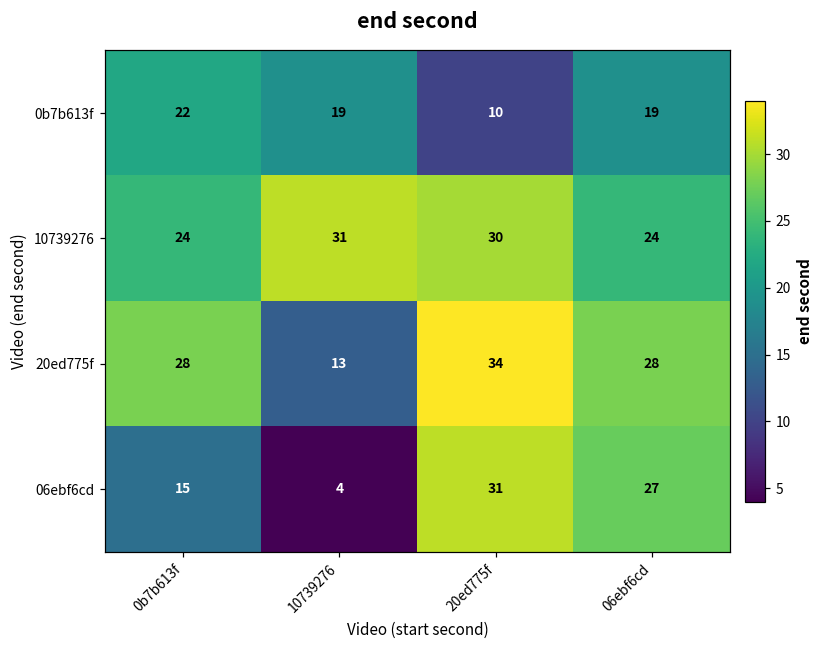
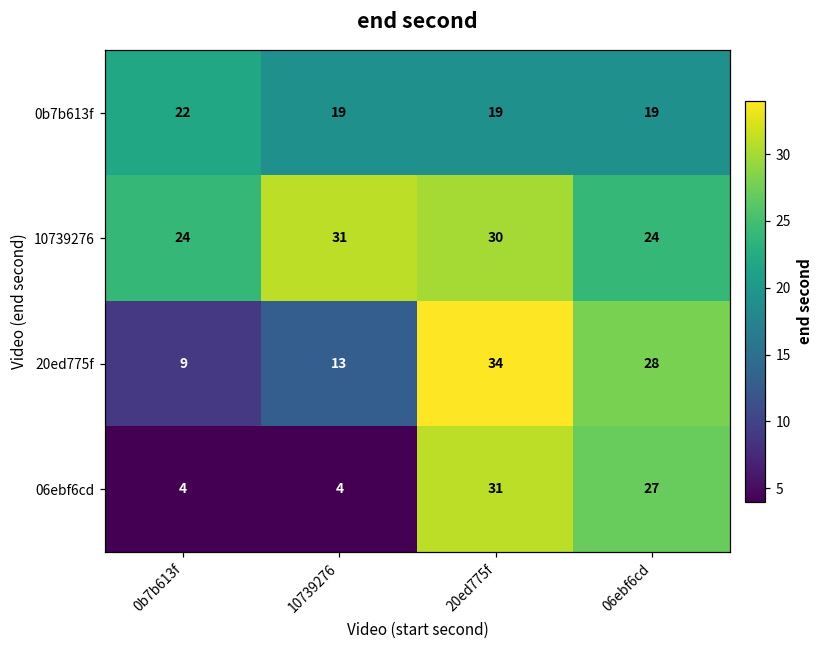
  {
    "0b7b613f": {
      "0b7b613f": 22,
      "10739276": 19,
-     "20ed775f": 10,
+     "20ed775f": 19,
      "06ebf6cd": 19
    },
    "10739276": {
      "0b7b613f": 24,
      "10739276": 31,
      "20ed775f": 30,
      "06ebf6cd": 24
    },
    "20ed775f": {
-     "0b7b613f": 28,
+     "0b7b613f": 9,
      "10739276": 13,
      "20ed775f": 34,
      "06ebf6cd": 28
    },
    "06ebf6cd": {
-     "0b7b613f": 15,
+     "0b7b613f": 4,
      "10739276": 4,
      "20ed775f": 31,
      "06ebf6cd": 27
    }
  }
